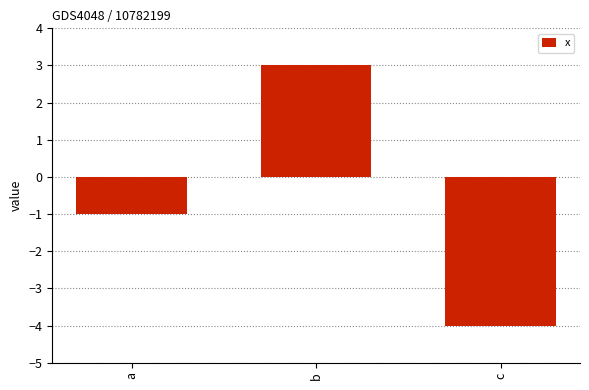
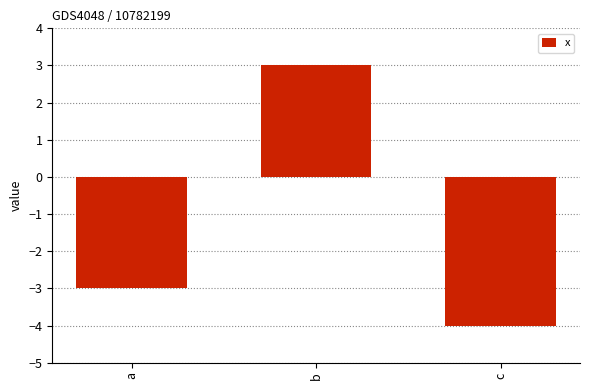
  {
-   "a": -1,
+   "a": -3,
    "b": 3,
    "c": -4
  }
